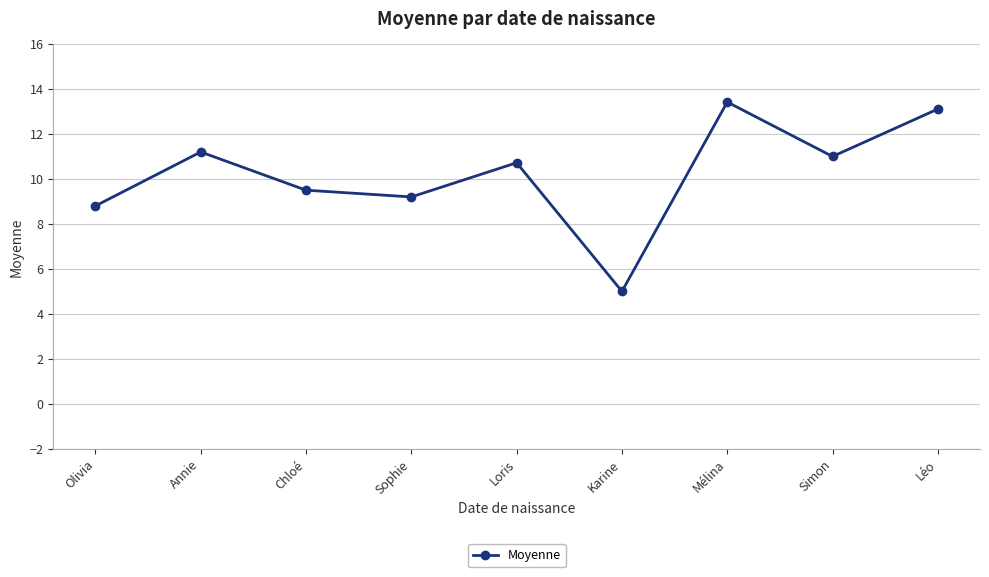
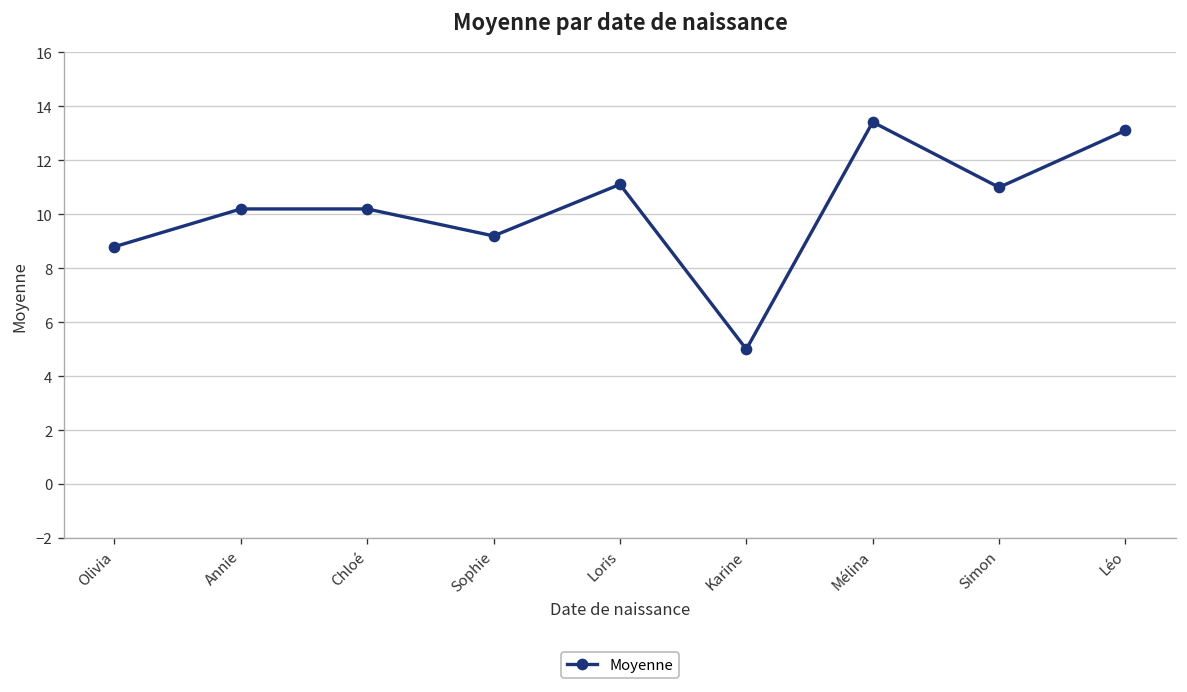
  {
    "Olivia": 8.8,
-   "Annie": 11.2,
-   "Chloé": 9.5,
+   "Annie": 10.2,
+   "Chloé": 10.2,
    "Sophie": 9.2,
-   "Loris": 10.7,
+   "Loris": 11.1,
    "Karine": 5.0,
    "Mélina": 13.4,
    "Simon": 11.0,
    "Léo": 13.1
  }
